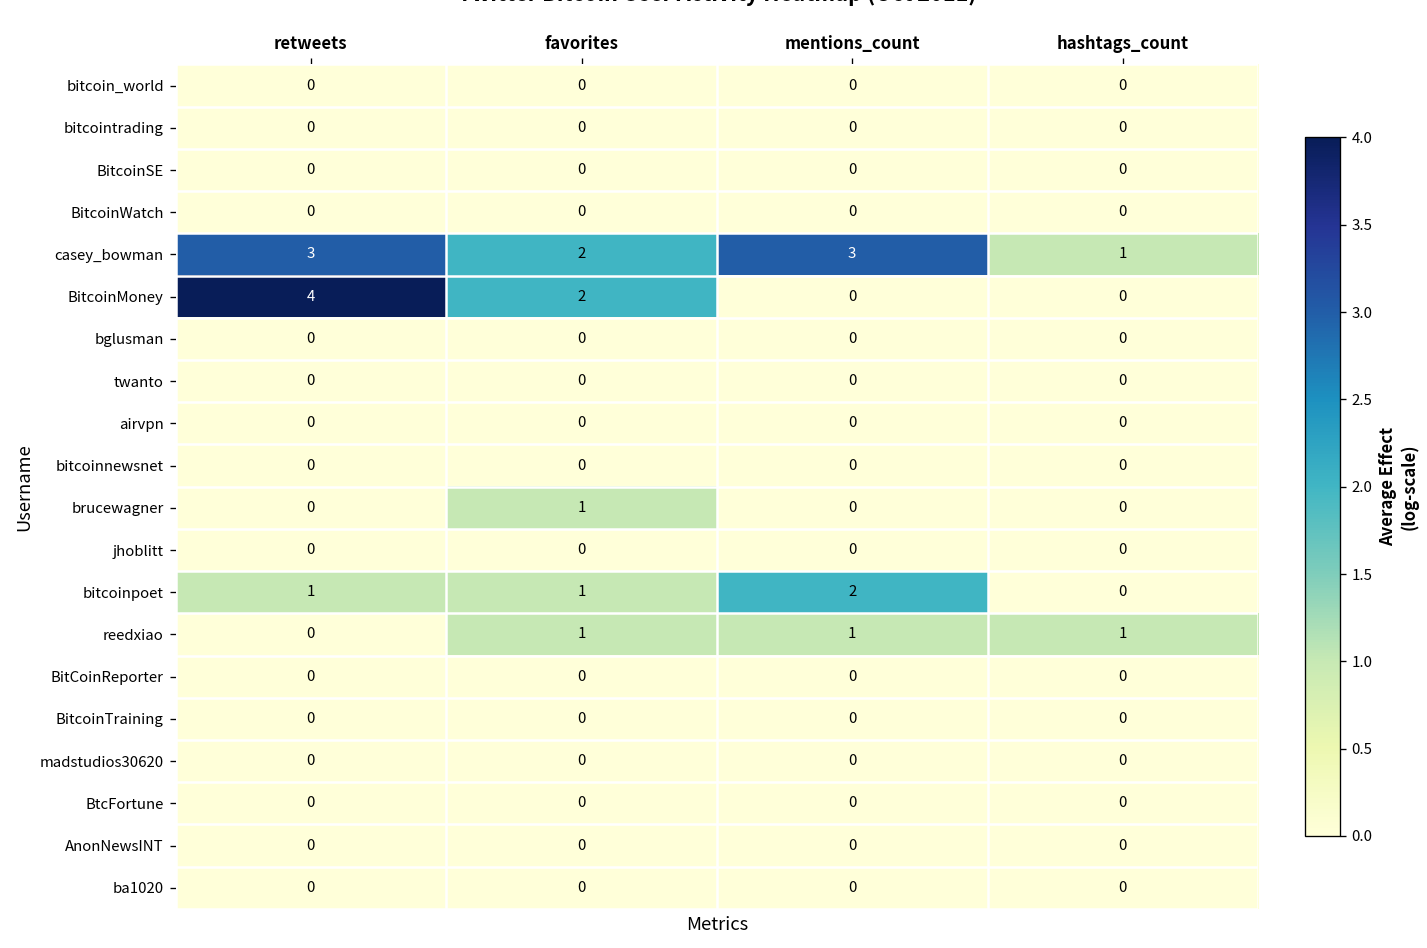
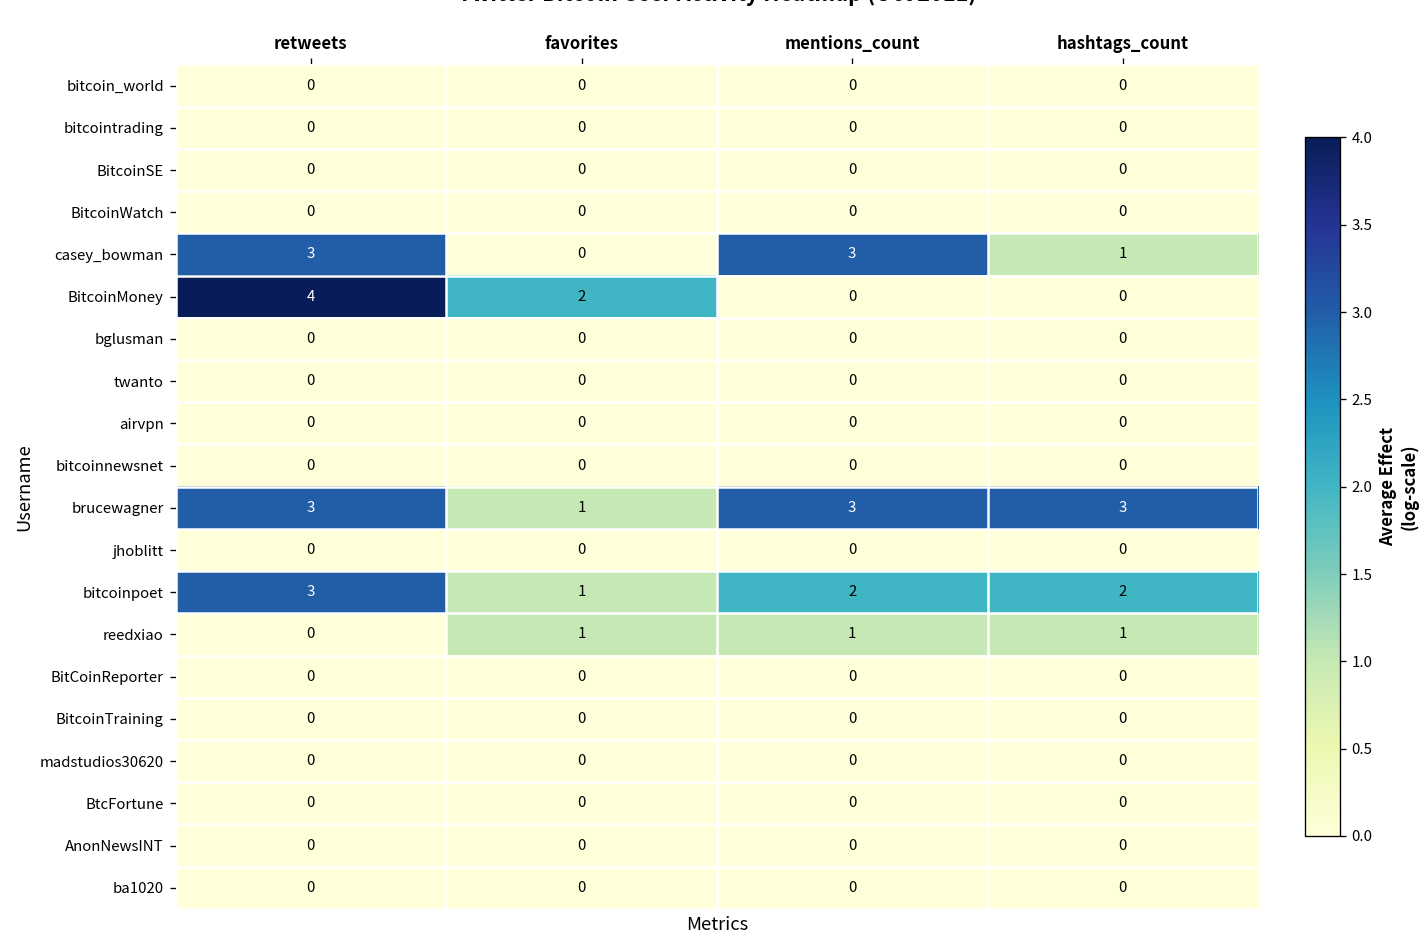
  {
    "bitcoin_world": {
      "retweets": 0,
      "favorites": 0,
      "mentions_count": 0,
      "hashtags_count": 0
    },
    "bitcointrading": {
      "retweets": 0,
      "favorites": 0,
      "mentions_count": 0,
      "hashtags_count": 0
    },
    "BitcoinSE": {
      "retweets": 0,
      "favorites": 0,
      "mentions_count": 0,
      "hashtags_count": 0
    },
    "BitcoinWatch": {
      "retweets": 0,
      "favorites": 0,
      "mentions_count": 0,
      "hashtags_count": 0
    },
    "casey_bowman": {
      "retweets": 3,
-     "favorites": 2,
+     "favorites": 0,
      "mentions_count": 3,
      "hashtags_count": 1
    },
    "BitcoinMoney": {
      "retweets": 4,
      "favorites": 2,
      "mentions_count": 0,
      "hashtags_count": 0
    },
    "bglusman": {
      "retweets": 0,
      "favorites": 0,
      "mentions_count": 0,
      "hashtags_count": 0
    },
    "twanto": {
      "retweets": 0,
      "favorites": 0,
      "mentions_count": 0,
      "hashtags_count": 0
    },
    "airvpn": {
      "retweets": 0,
      "favorites": 0,
      "mentions_count": 0,
      "hashtags_count": 0
    },
    "bitcoinnewsnet": {
      "retweets": 0,
      "favorites": 0,
      "mentions_count": 0,
      "hashtags_count": 0
    },
    "brucewagner": {
-     "retweets": 0,
+     "retweets": 3,
      "favorites": 1,
-     "mentions_count": 0,
-     "hashtags_count": 0
+     "mentions_count": 3,
+     "hashtags_count": 3
    },
    "jhoblitt": {
      "retweets": 0,
      "favorites": 0,
      "mentions_count": 0,
      "hashtags_count": 0
    },
    "bitcoinpoet": {
-     "retweets": 1,
+     "retweets": 3,
      "favorites": 1,
      "mentions_count": 2,
-     "hashtags_count": 0
+     "hashtags_count": 2
    },
    "reedxiao": {
      "retweets": 0,
      "favorites": 1,
      "mentions_count": 1,
      "hashtags_count": 1
    },
    "BitCoinReporter": {
      "retweets": 0,
      "favorites": 0,
      "mentions_count": 0,
      "hashtags_count": 0
    },
    "BitcoinTraining": {
      "retweets": 0,
      "favorites": 0,
      "mentions_count": 0,
      "hashtags_count": 0
    },
    "madstudios30620": {
      "retweets": 0,
      "favorites": 0,
      "mentions_count": 0,
      "hashtags_count": 0
    },
    "BtcFortune": {
      "retweets": 0,
      "favorites": 0,
      "mentions_count": 0,
      "hashtags_count": 0
    },
    "AnonNewsINT": {
      "retweets": 0,
      "favorites": 0,
      "mentions_count": 0,
      "hashtags_count": 0
    },
    "ba1020": {
      "retweets": 0,
      "favorites": 0,
      "mentions_count": 0,
      "hashtags_count": 0
    }
  }
